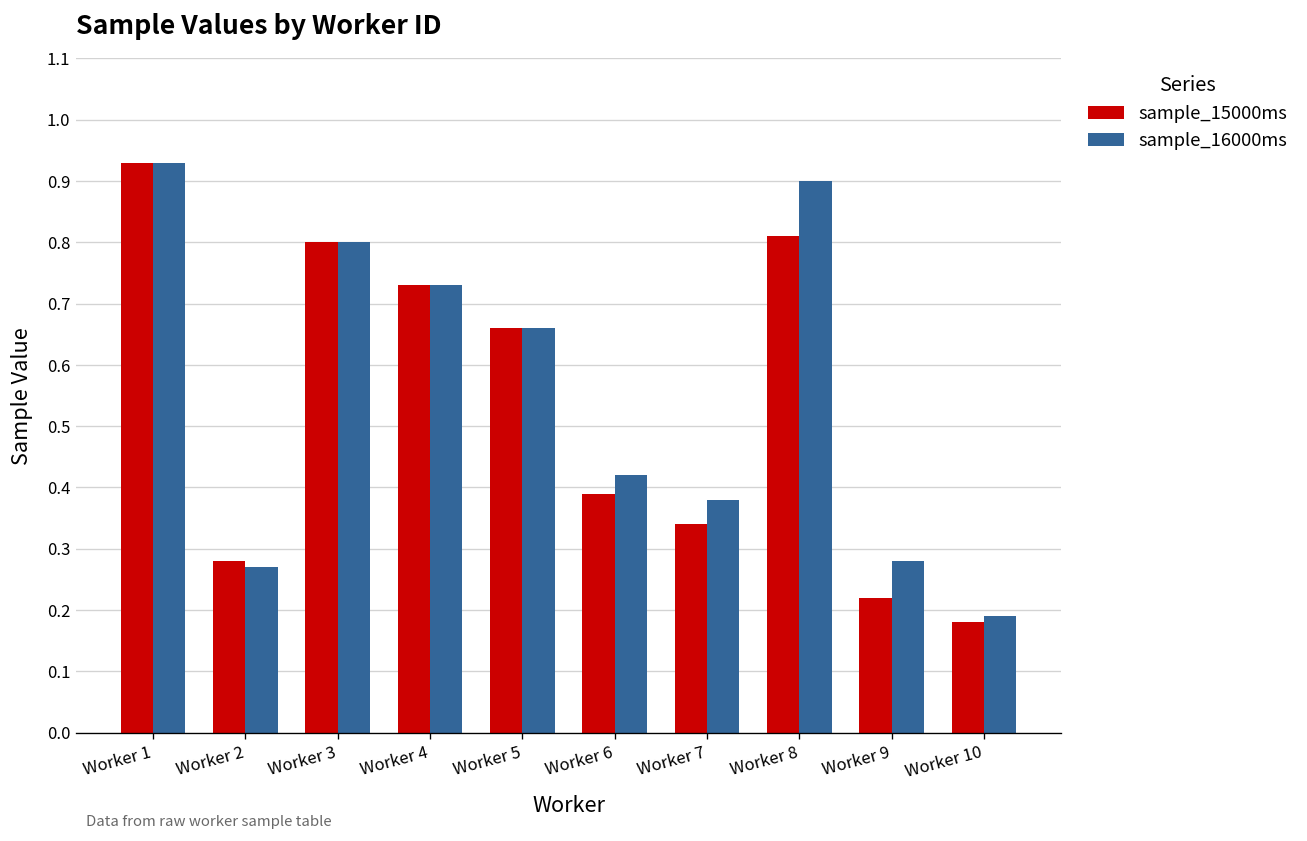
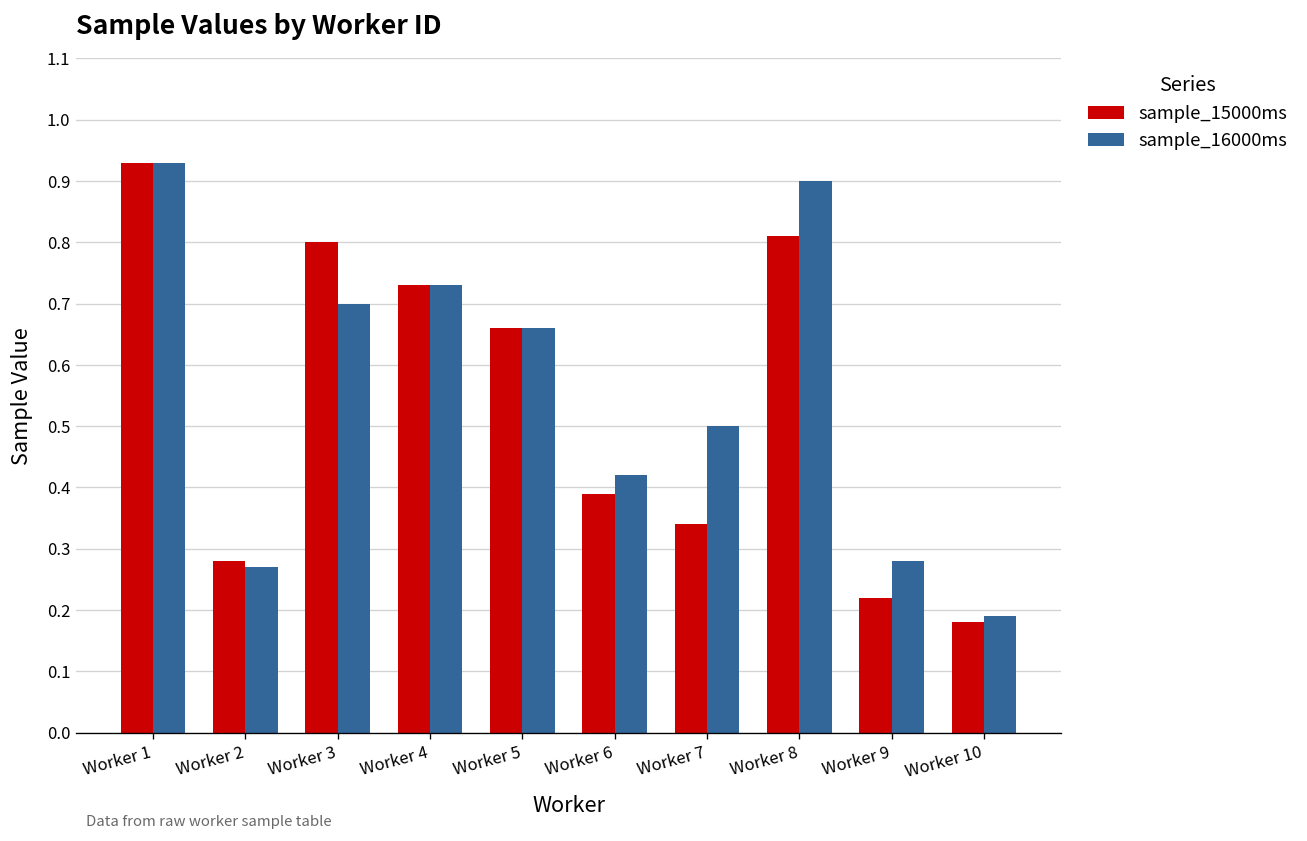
  {
    "sample_15000ms": {
      "Worker 1": 0.93,
      "Worker 2": 0.28,
      "Worker 3": 0.80,
      "Worker 4": 0.73,
      "Worker 5": 0.66,
      "Worker 6": 0.39,
      "Worker 7": 0.34,
      "Worker 8": 0.81,
      "Worker 9": 0.22,
      "Worker 10": 0.18
    },
    "sample_16000ms": {
      "Worker 1": 0.93,
      "Worker 2": 0.27,
-     "Worker 3": 0.8,
+     "Worker 3": 0.7,
      "Worker 4": 0.73,
      "Worker 5": 0.66,
      "Worker 6": 0.42,
-     "Worker 7": 0.38,
+     "Worker 7": 0.50,
      "Worker 8": 0.90,
      "Worker 9": 0.28,
      "Worker 10": 0.19
    }
  }
